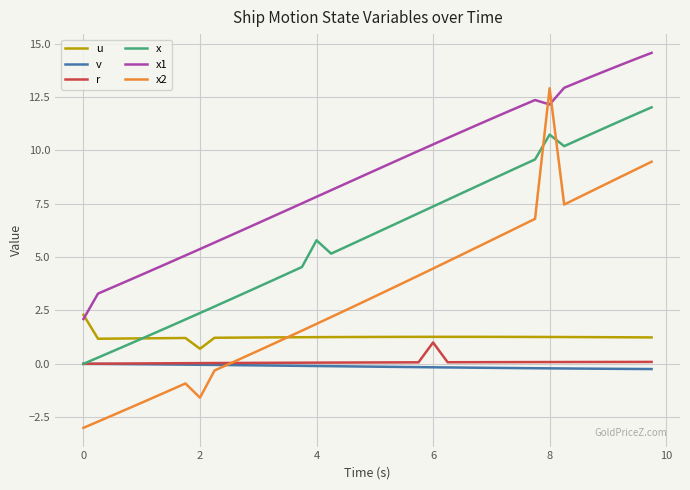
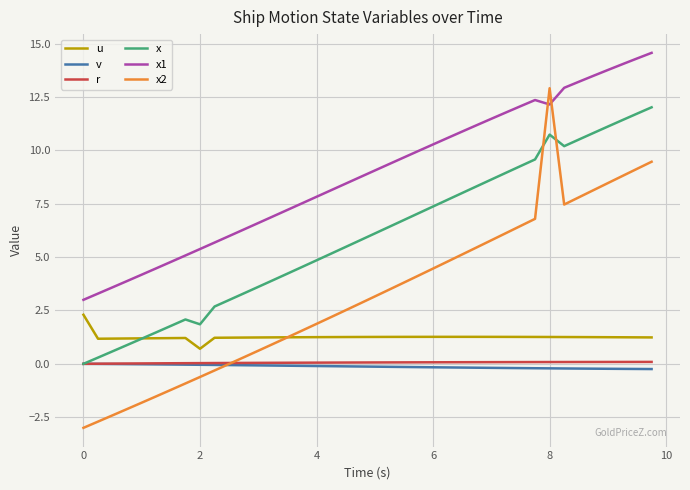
  {
    "u": {
      "0": 2.3,
      "2": 0.7,
      "4": 1.3,
      "6": 1.3,
      "8": 1.3
    },
    "v": {
      "4": -0.1,
      "6": -0.2,
      "8": -0.2
    },
    "r": {
      "4": 0.1,
-     "6": 1.0,
+     "6": 0.1,
      "8": 0.1
    },
    "x": {
-     "2": 2.4,
-     "4": 5.8,
+     "2": 1.9,
+     "4": 4.9,
      "6": 7.4,
      "8": 10.7
    },
    "x1": {
-     "0": 2.1,
+     "0": 3.0,
      "2": 5.4,
      "4": 7.8,
      "6": 10.3,
      "8": 12.2
    },
    "x2": {
      "0": -3.0,
-     "2": -1.6,
+     "2": -0.6,
      "4": 1.9,
      "6": 4.5,
      "8": 12.9
    }
  }
